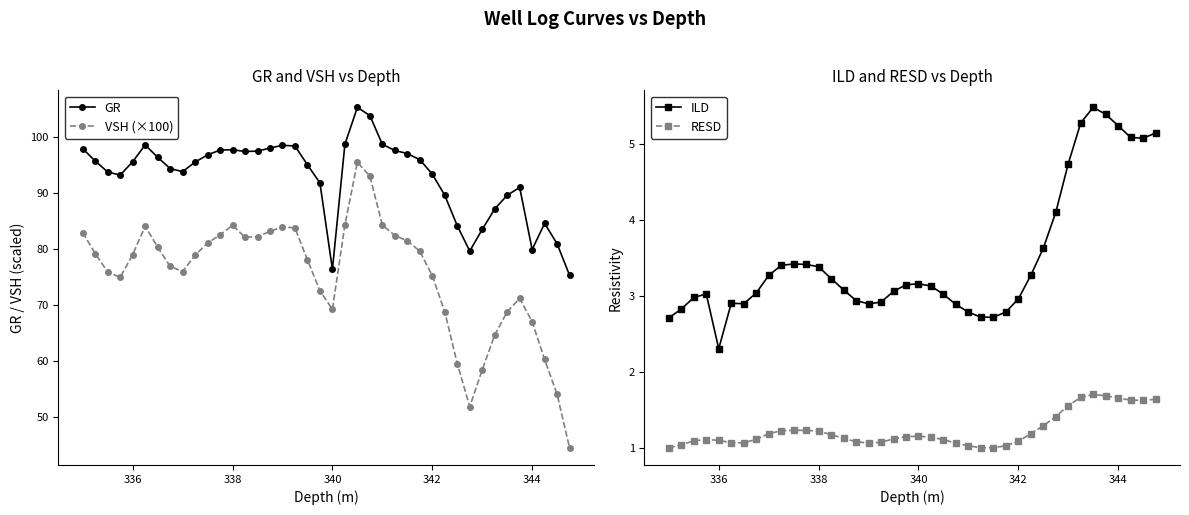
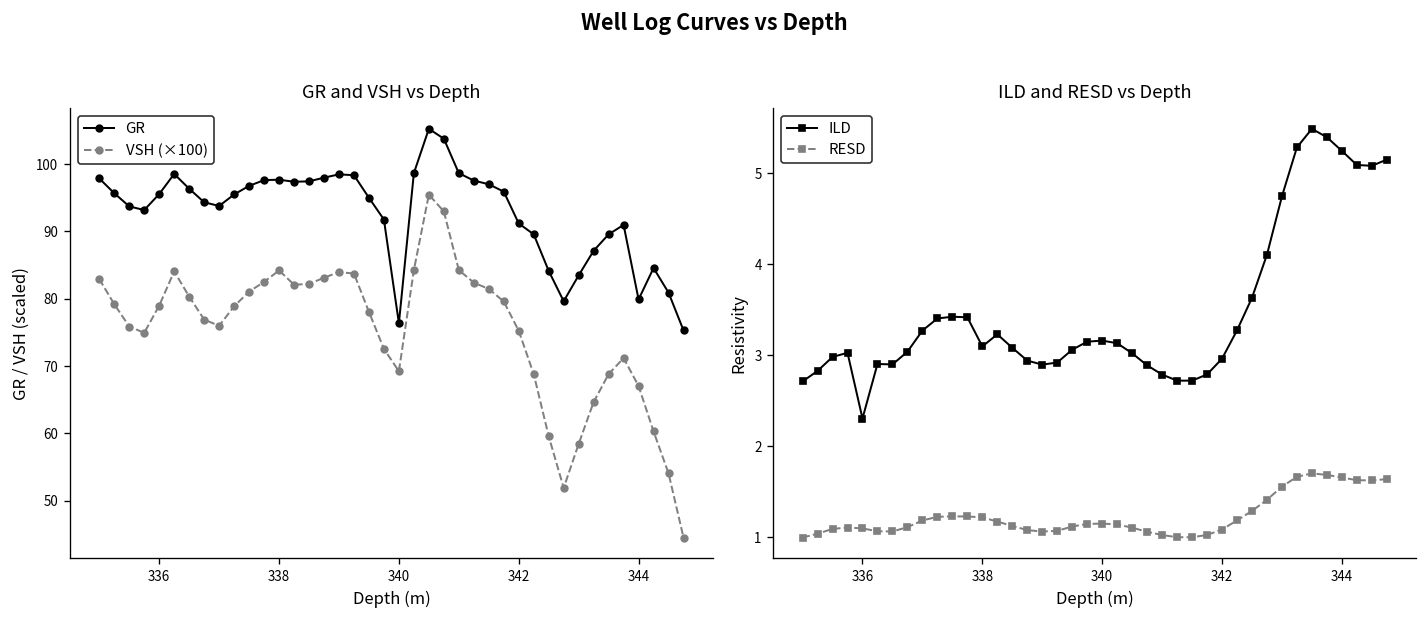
  {
    "GR and VSH vs Depth": {
      "GR": {
        "336": 96,
        "338": 98,
        "340": 76,
-       "342": 93,
+       "342": 91,
        "344": 80
      },
      "VSH (×100)": {
        "336": 79,
        "338": 84,
        "340": 69,
        "342": 75,
        "344": 67
      }
    },
    "ILD and RESD vs Depth": {
      "ILD": {
        "336": 2.3,
-       "338": 3.4,
+       "338": 3.1,
        "340": 3.2,
        "342": 3.0,
        "344": 5.2
      },
      "RESD": {
        "336": 1.1,
        "338": 1.2,
        "340": 1.2,
        "342": 1.1,
        "344": 1.7
      }
    }
  }
